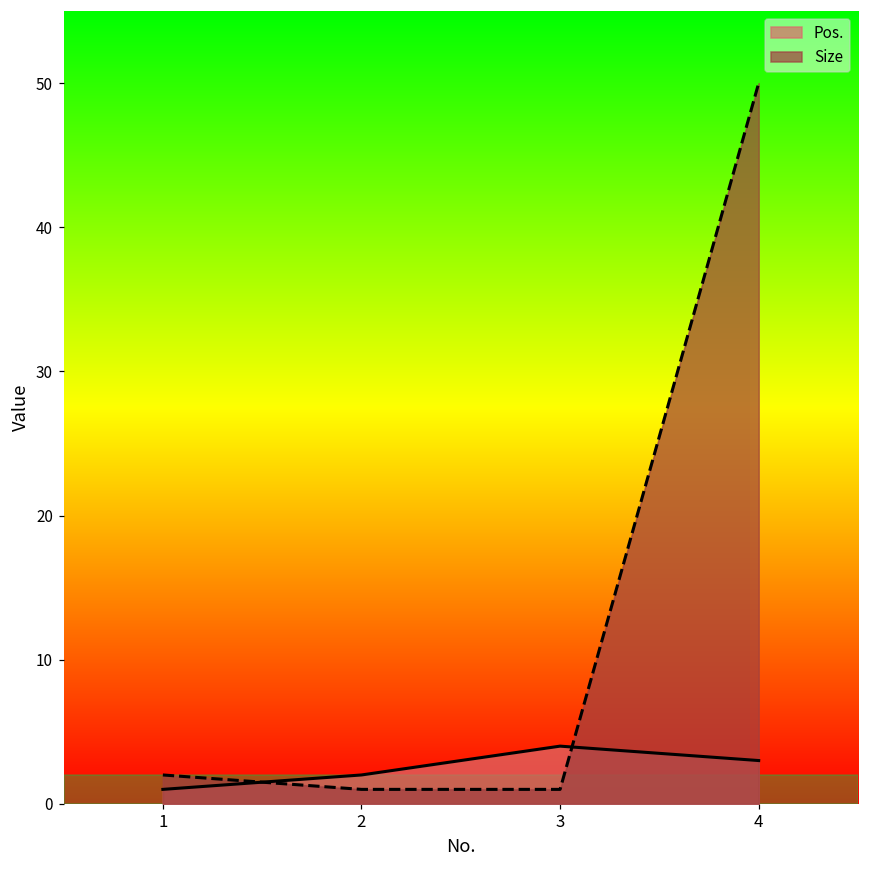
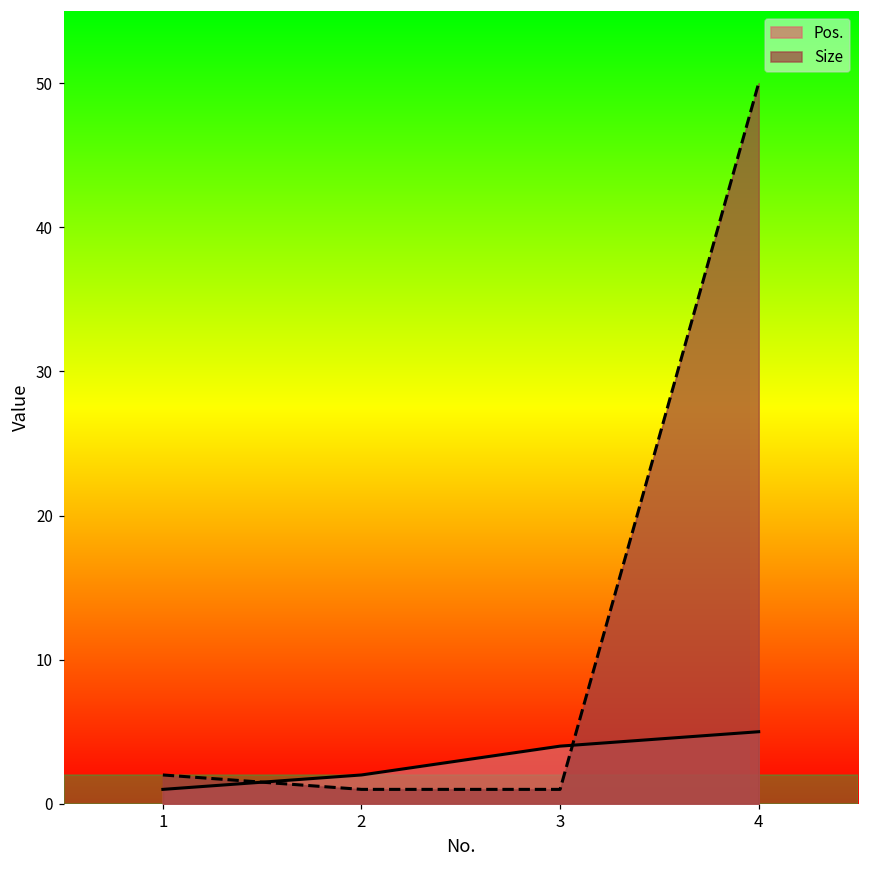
  {
    "Pos.": {
      "1": 1,
      "2": 2,
      "3": 4,
-     "4": 3
+     "4": 5
    },
    "Size": {
      "1": 2,
      "2": 1,
      "3": 1,
      "4": 50
    }
  }
